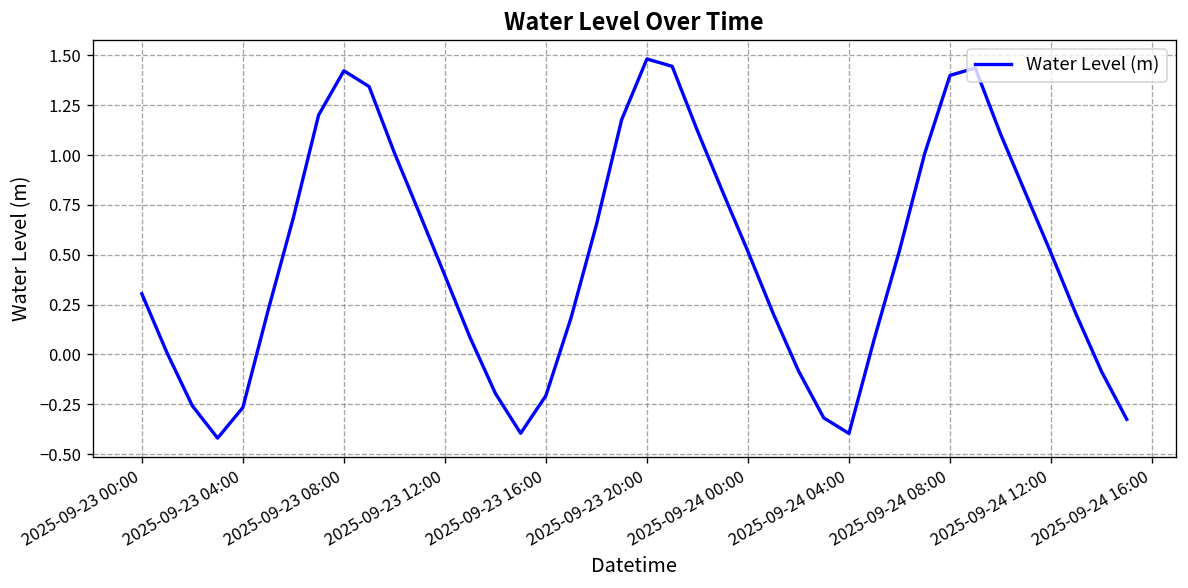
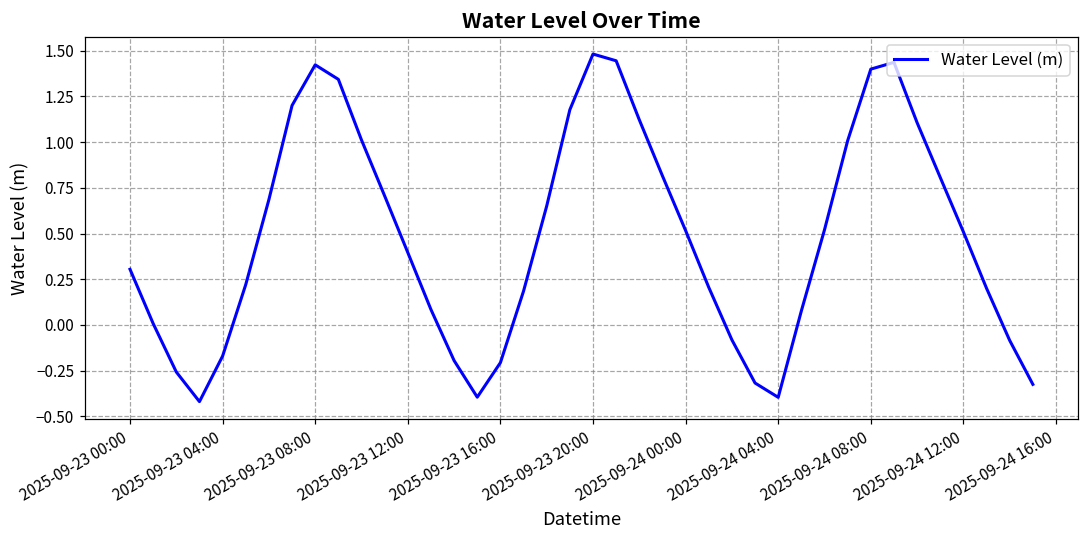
  {
    "2025-09-23 00:00": 0.30,
-   "2025-09-23 04:00": -0.27,
+   "2025-09-23 04:00": -0.17,
    "2025-09-23 08:00": 1.42,
    "2025-09-23 12:00": 0.40,
    "2025-09-23 16:00": -0.21,
    "2025-09-23 20:00": 1.48,
    "2025-09-24 00:00": 0.52,
    "2025-09-24 04:00": -0.40,
    "2025-09-24 08:00": 1.40,
    "2025-09-24 12:00": 0.51
  }
